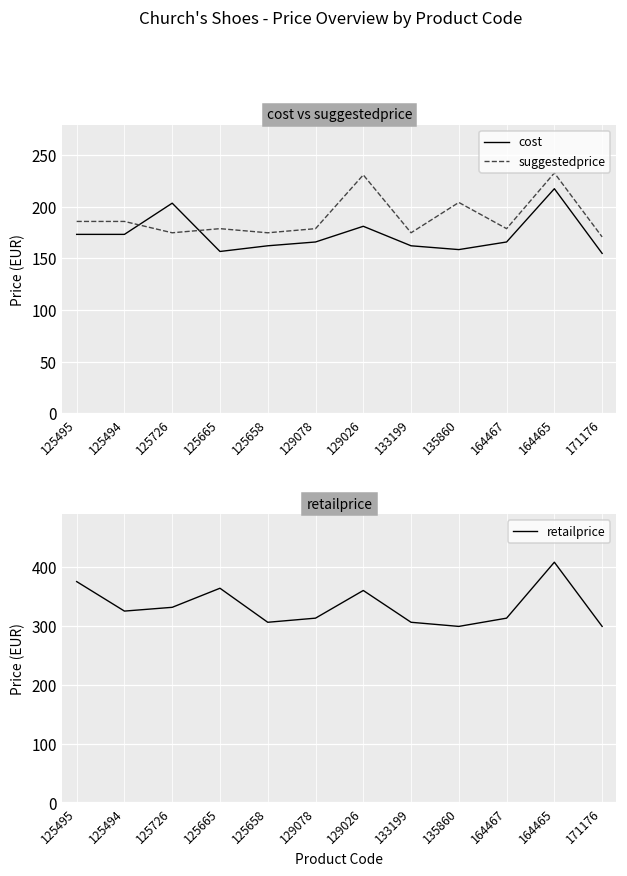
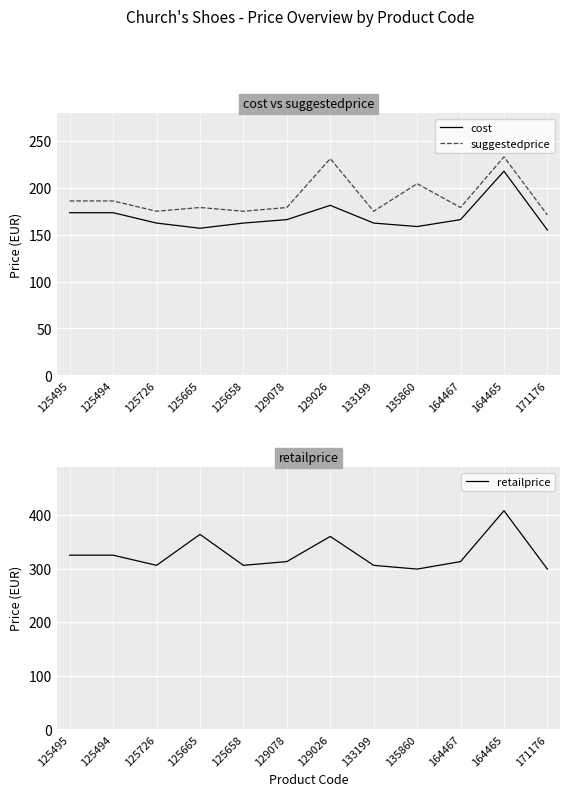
  {
    "cost vs suggestedprice": {
      "cost": {
        "125495": 170,
        "125494": 170,
-       "125726": 200,
+       "125726": 160,
        "125665": 160,
        "125658": 160,
        "129078": 170,
        "129026": 180,
        "133199": 160,
        "135860": 160,
        "164467": 170,
        "164465": 220,
        "171176": 150
      },
      "suggestedprice": {
        "125495": 190,
        "125494": 190,
        "125726": 170,
        "125665": 180,
        "125658": 170,
        "129078": 180,
        "129026": 230,
        "133199": 170,
        "135860": 200,
        "164467": 180,
        "164465": 230,
        "171176": 170
      }
    },
    "retailprice": {
-     "125495": 380,
+     "125495": 330,
      "125494": 330,
-     "125726": 330,
+     "125726": 310,
      "125665": 360,
      "125658": 310,
      "129078": 310,
      "129026": 360,
      "133199": 310,
      "135860": 300,
      "164467": 310,
      "164465": 410,
      "171176": 300
    }
  }
